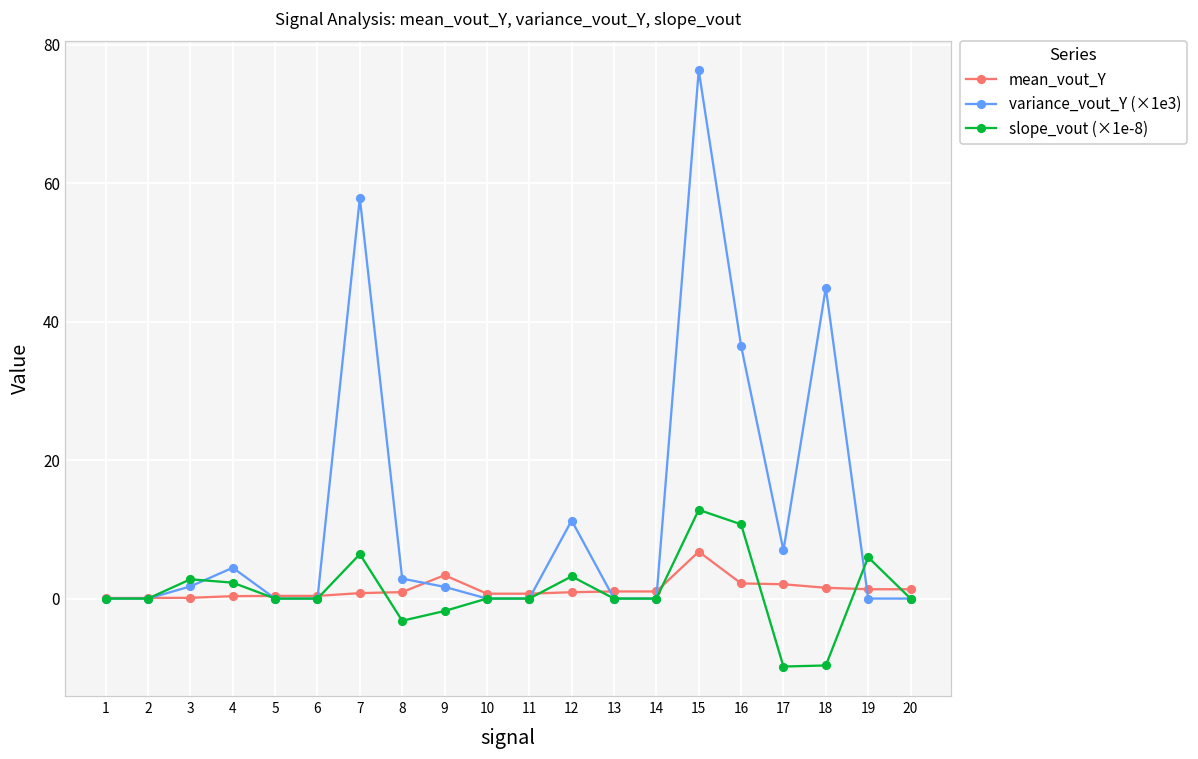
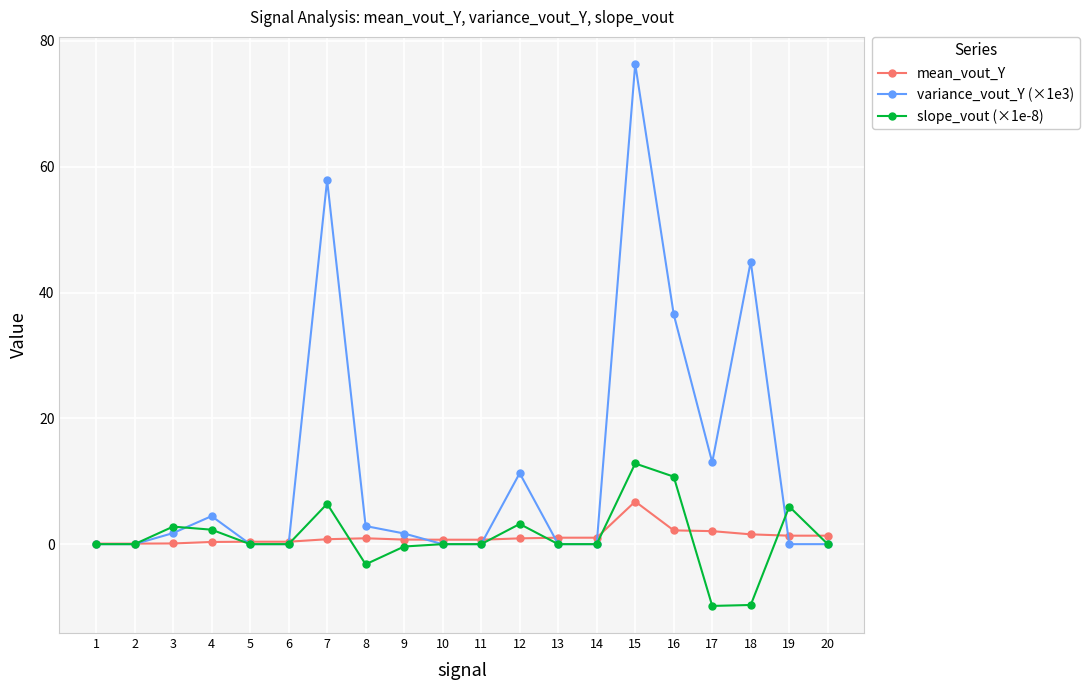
  {
    "mean_vout_Y": {
      "3": 0,
      "4": 0,
      "7": 1,
      "8": 1,
-     "9": 3,
+     "9": 1,
      "10": 1,
      "11": 1,
      "12": 1,
      "13": 1,
      "14": 1,
      "15": 7,
      "16": 2,
      "17": 2,
      "18": 2,
      "19": 1,
      "20": 1
    },
    "variance_vout_Y (×1e3)": {
      "3": 2,
      "4": 4,
      "7": 58,
      "8": 3,
      "9": 2,
      "12": 11,
      "15": 76,
      "16": 37,
-     "17": 7,
+     "17": 13,
      "18": 45,
      "19": 0
    },
    "slope_vout (×1e-8)": {
      "3": 3,
      "4": 2,
      "7": 6,
      "8": -3,
-     "9": -2,
+     "9": 0,
      "12": 3,
      "15": 13,
      "16": 11,
      "17": -10,
      "18": -10,
      "19": 6
    }
  }
